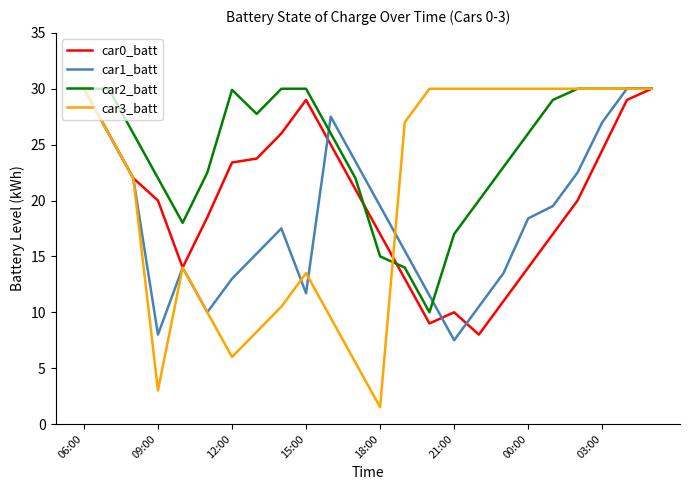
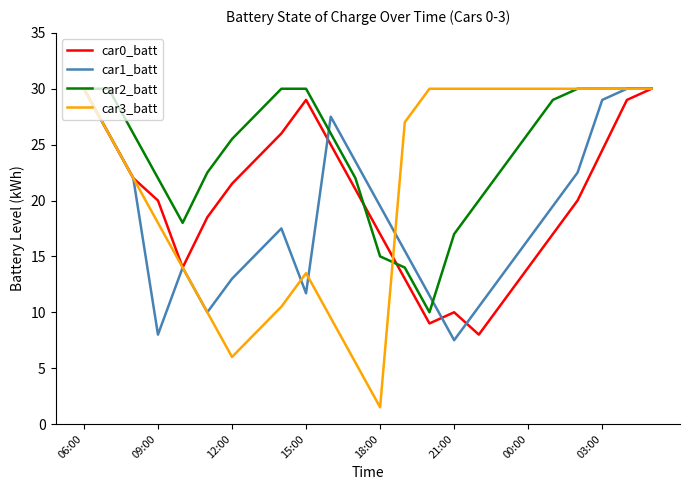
  {
    "car0_batt": {
      "09:00": 20.0,
-     "12:00": 23.4,
+     "12:00": 21.5,
      "15:00": 29.0,
      "18:00": 17.0,
      "21:00": 10.0,
      "00:00": 14.0,
      "03:00": 24.5
    },
    "car1_batt": {
      "09:00": 8.0,
      "12:00": 13.0,
      "15:00": 11.7,
      "18:00": 19.5,
      "21:00": 7.5,
-     "00:00": 18.4,
-     "03:00": 27
+     "00:00": 16.5,
+     "03:00": 29
    },
    "car2_batt": {
      "09:00": 22.0,
-     "12:00": 29.9,
+     "12:00": 25.5,
      "15:00": 30.0,
      "18:00": 15.0,
      "21:00": 17.0,
      "00:00": 26.0
    },
    "car3_batt": {
-     "09:00": 3,
+     "09:00": 18,
      "12:00": 6,
      "15:00": 13.5,
      "18:00": 1.5,
      "21:00": 30,
      "00:00": 30
    }
  }
